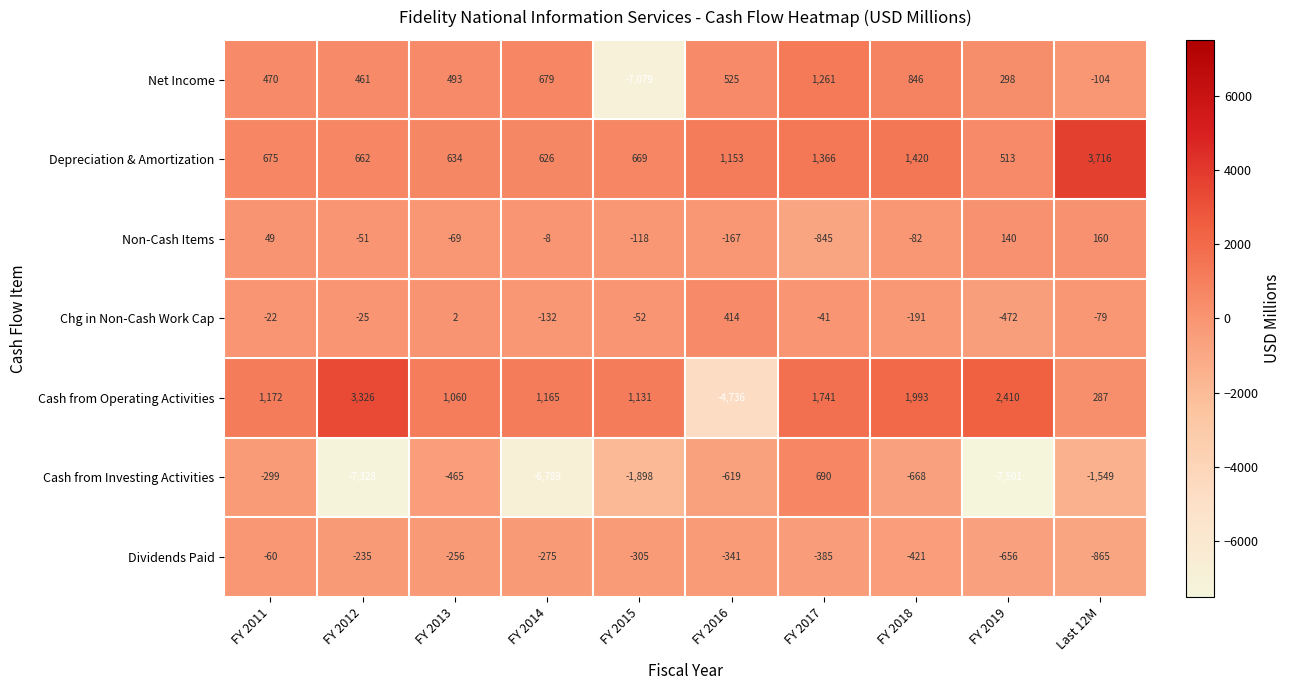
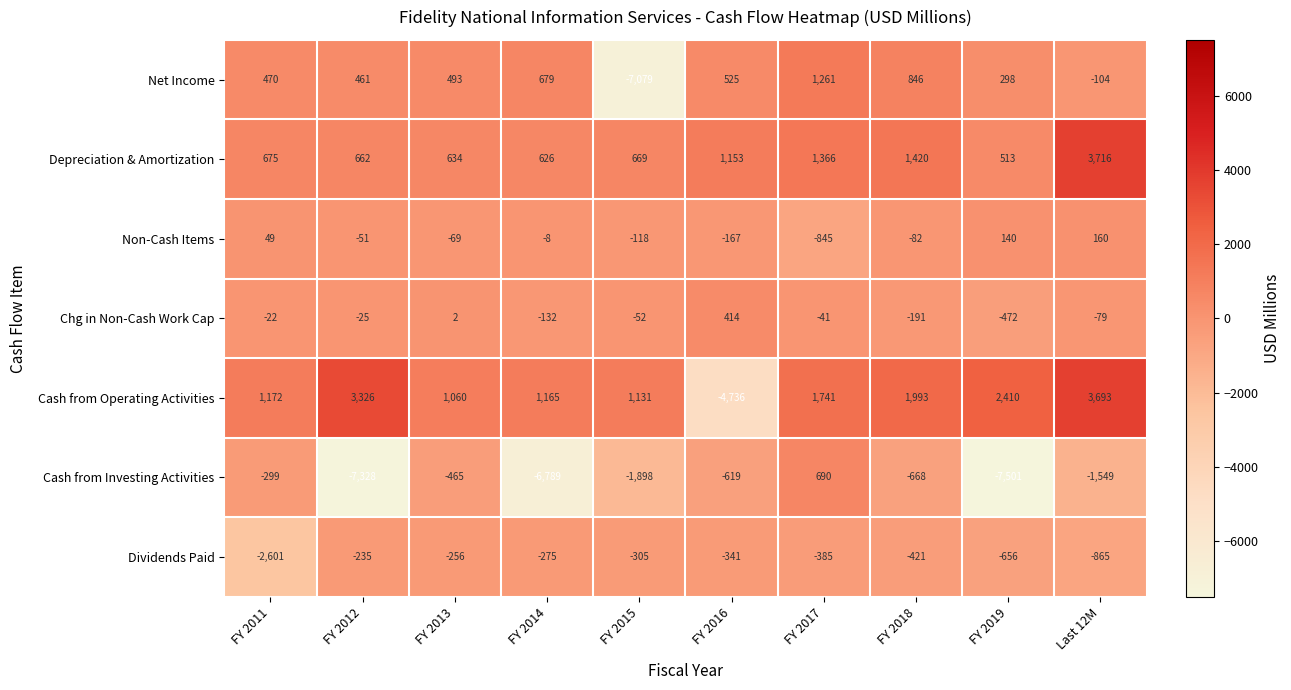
  {
    "Net Income": {
      "FY 2011": "470",
      "FY 2012": "461",
      "FY 2013": "493",
      "FY 2014": "679",
      "FY 2016": "525",
      "FY 2017": "1,261",
      "FY 2018": "846",
      "FY 2019": "298",
      "Last 12M": "-104"
    },
    "Depreciation & Amortization": {
      "FY 2011": "675",
      "FY 2012": "662",
      "FY 2013": "634",
      "FY 2014": "626",
      "FY 2015": "669",
      "FY 2016": "1,153",
      "FY 2017": "1,366",
      "FY 2018": "1,420",
      "FY 2019": "513",
      "Last 12M": "3,716"
    },
    "Non-Cash Items": {
      "FY 2011": "49",
      "FY 2012": "-51",
      "FY 2013": "-69",
      "FY 2014": "-8",
      "FY 2015": "-118",
      "FY 2016": "-167",
      "FY 2017": "-845",
      "FY 2018": "-82",
      "FY 2019": "140",
      "Last 12M": "160"
    },
    "Chg in Non-Cash Work Cap": {
      "FY 2011": "-22",
      "FY 2012": "-25",
      "FY 2013": "2",
      "FY 2014": "-132",
      "FY 2015": "-52",
      "FY 2016": "414",
      "FY 2017": "-41",
      "FY 2018": "-191",
      "FY 2019": "-472",
      "Last 12M": "-79"
    },
    "Cash from Operating Activities": {
      "FY 2011": "1,172",
      "FY 2012": "3,326",
      "FY 2013": "1,060",
      "FY 2014": "1,165",
      "FY 2015": "1,131",
      "FY 2016": "-4,736",
      "FY 2017": "1,741",
      "FY 2018": "1,993",
      "FY 2019": "2,410",
-     "Last 12M": "287"
+     "Last 12M": "3,693"
    },
    "Cash from Investing Activities": {
      "FY 2011": "-299",
      "FY 2013": "-465",
      "FY 2015": "-1,898",
      "FY 2016": "-619",
      "FY 2017": "690",
      "FY 2018": "-668",
      "Last 12M": "-1,549"
    },
    "Dividends Paid": {
-     "FY 2011": "-60",
+     "FY 2011": "-2,601",
      "FY 2012": "-235",
      "FY 2013": "-256",
      "FY 2014": "-275",
      "FY 2015": "-305",
      "FY 2016": "-341",
      "FY 2017": "-385",
      "FY 2018": "-421",
      "FY 2019": "-656",
      "Last 12M": "-865"
    }
  }
